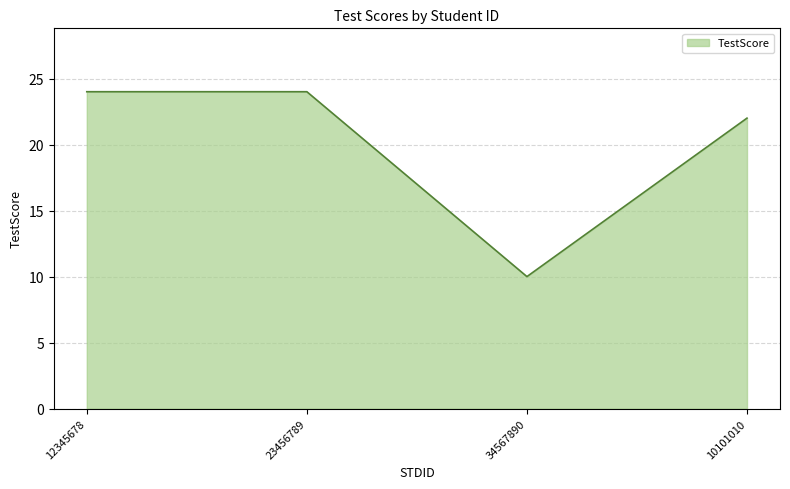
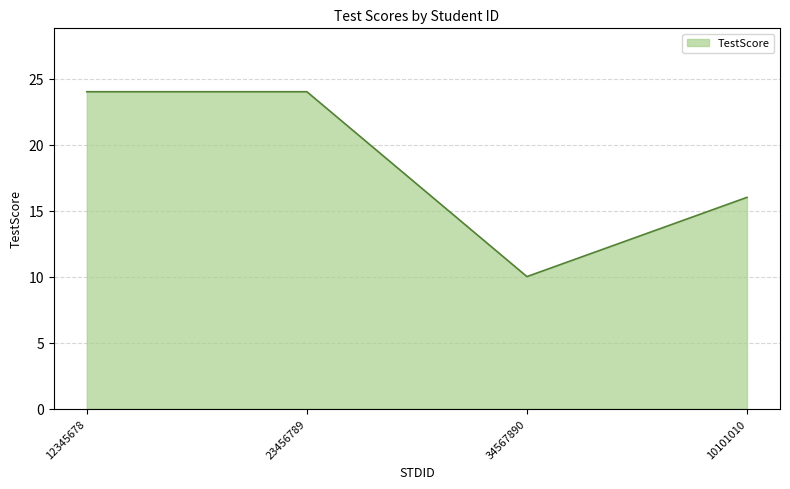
  {
    "12345678": 24,
    "23456789": 24,
    "34567890": 10,
-   "10101010": 22
+   "10101010": 16
  }
